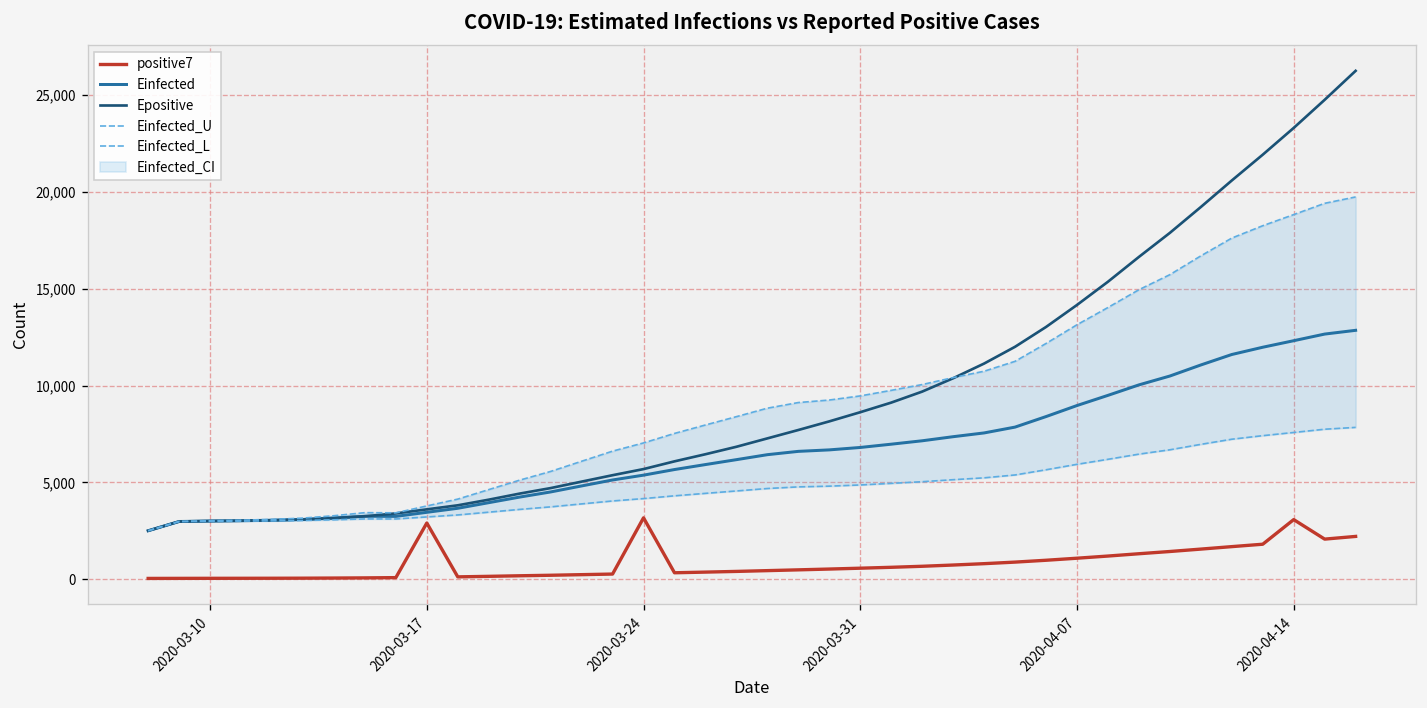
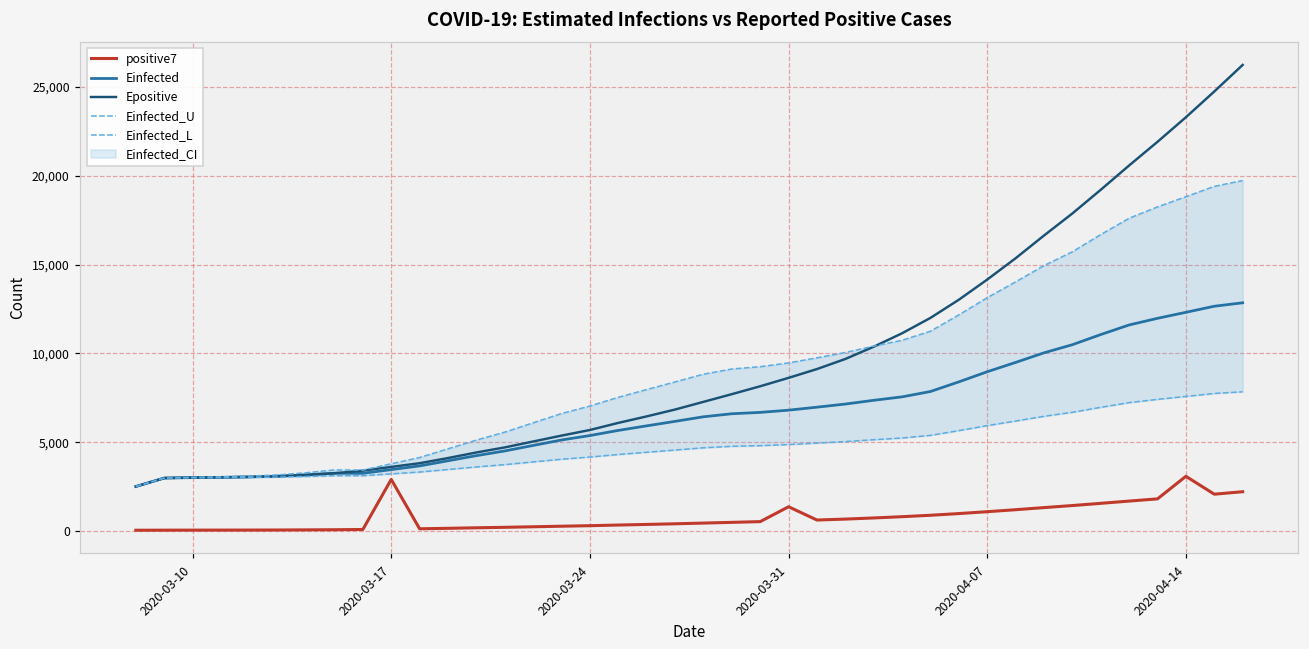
  {
    "positive7": {
      "2020-03-10": "100",
      "2020-03-17": "2,900",
-     "2020-03-24": "3,200",
-     "2020-03-31": "600",
+     "2020-03-24": "300",
+     "2020-03-31": "1,400",
      "2020-04-07": "1,100",
      "2020-04-14": "3,100"
    }
  }
